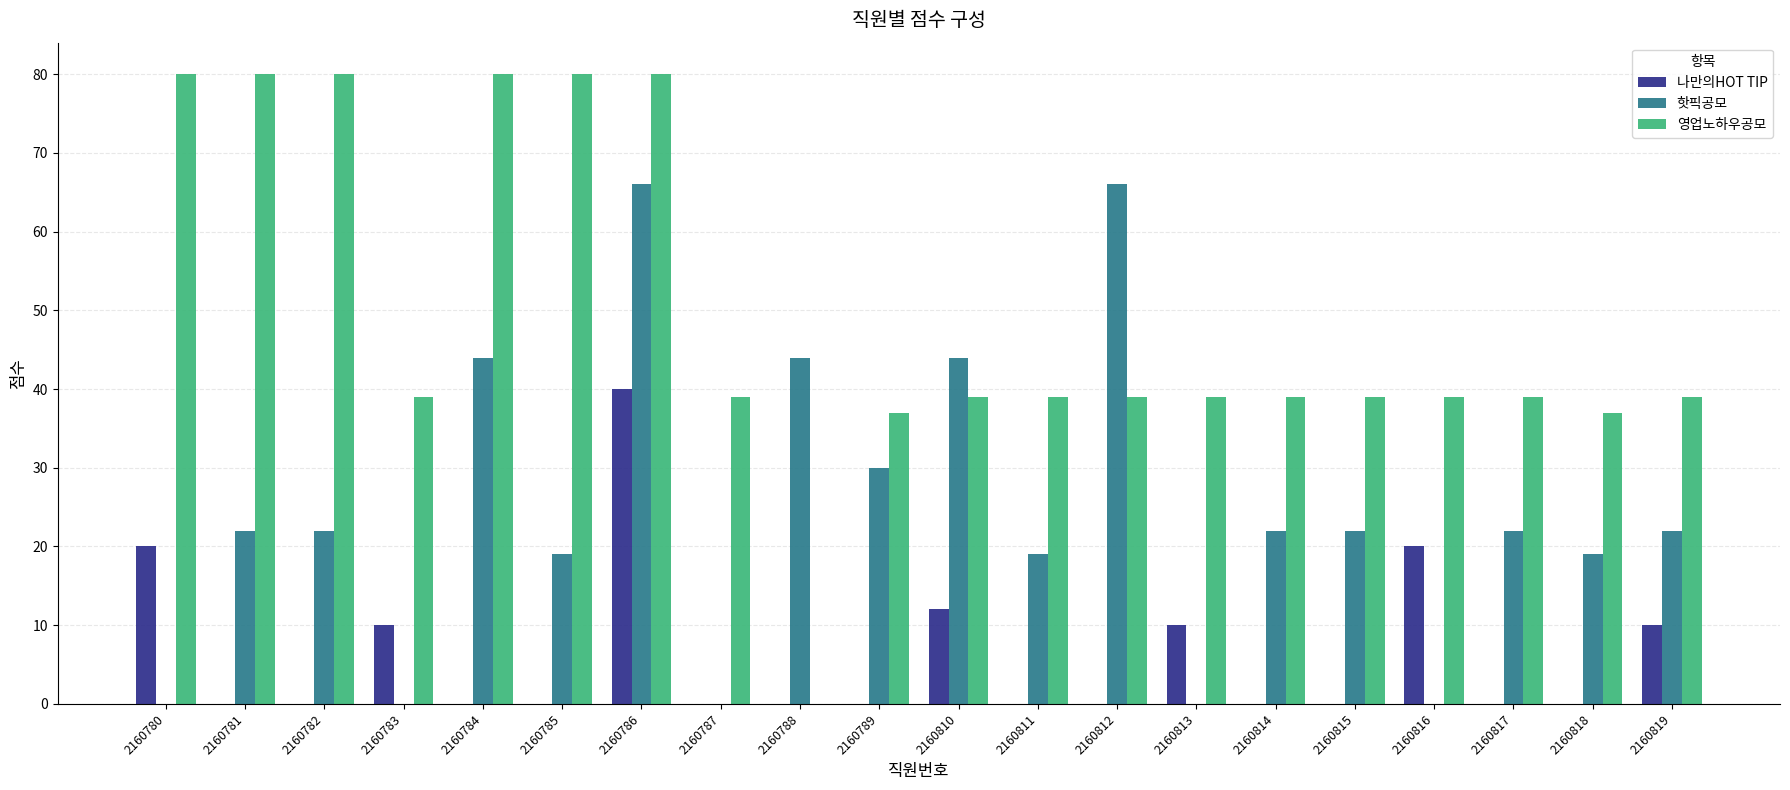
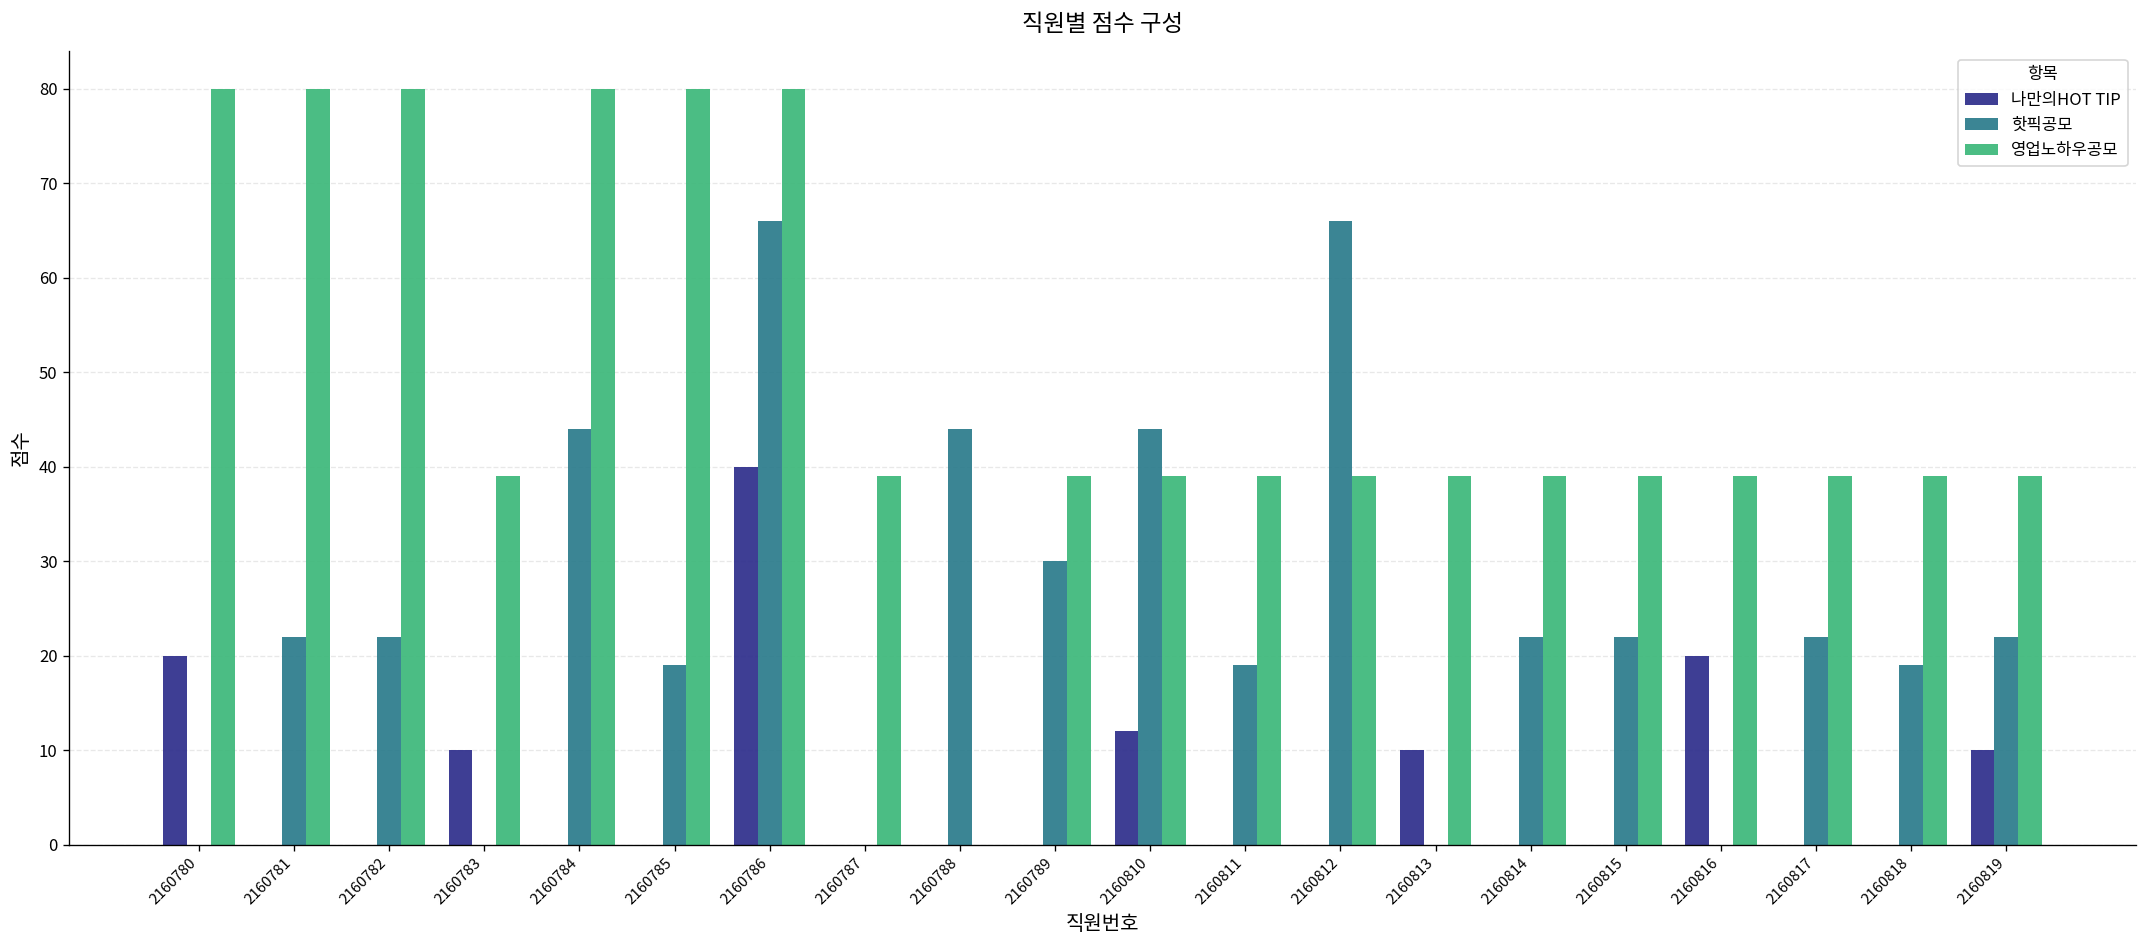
  {
    "나만의HOT TIP": {
      "2160780": 20,
      "2160781": 0,
      "2160782": 0,
      "2160783": 10,
      "2160784": 0,
      "2160785": 0,
      "2160786": 40,
      "2160787": 0,
      "2160788": 0,
      "2160789": 0,
      "2160810": 12,
      "2160811": 0,
      "2160812": 0,
      "2160813": 10,
      "2160814": 0,
      "2160815": 0,
      "2160816": 20,
      "2160817": 0,
      "2160818": 0,
      "2160819": 10
    },
    "핫픽공모": {
      "2160780": 0,
      "2160781": 22,
      "2160782": 22,
      "2160783": 0,
      "2160784": 44,
      "2160785": 19,
      "2160786": 66,
      "2160787": 0,
      "2160788": 44,
      "2160789": 30,
      "2160810": 44,
      "2160811": 19,
      "2160812": 66,
      "2160813": 0,
      "2160814": 22,
      "2160815": 22,
      "2160816": 0,
      "2160817": 22,
      "2160818": 19,
      "2160819": 22
    },
    "영업노하우공모": {
      "2160780": 80,
      "2160781": 80,
      "2160782": 80,
      "2160783": 39,
      "2160784": 80,
      "2160785": 80,
      "2160786": 80,
      "2160787": 39,
      "2160788": 0,
-     "2160789": 37,
+     "2160789": 39,
      "2160810": 39,
      "2160811": 39,
      "2160812": 39,
      "2160813": 39,
      "2160814": 39,
      "2160815": 39,
      "2160816": 39,
      "2160817": 39,
-     "2160818": 37,
+     "2160818": 39,
      "2160819": 39
    }
  }
